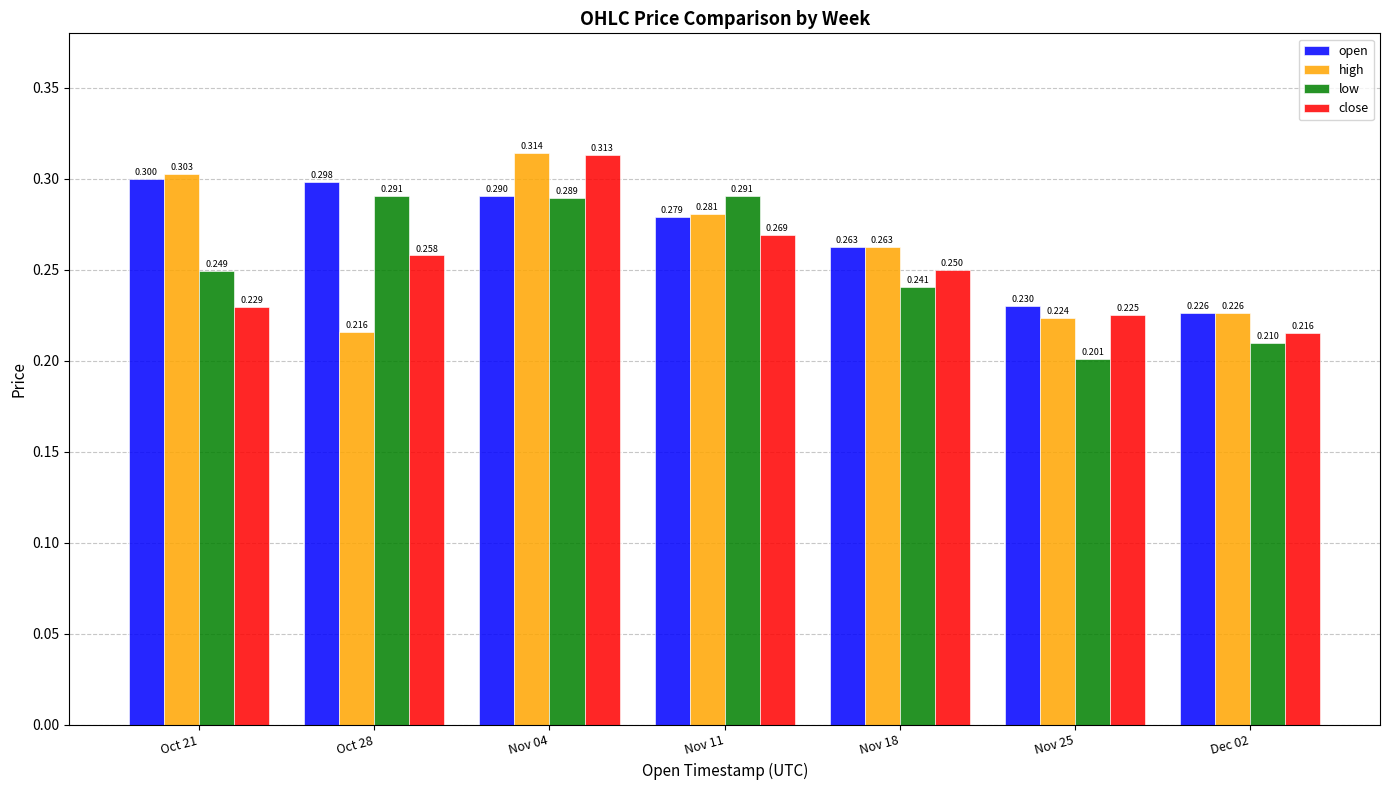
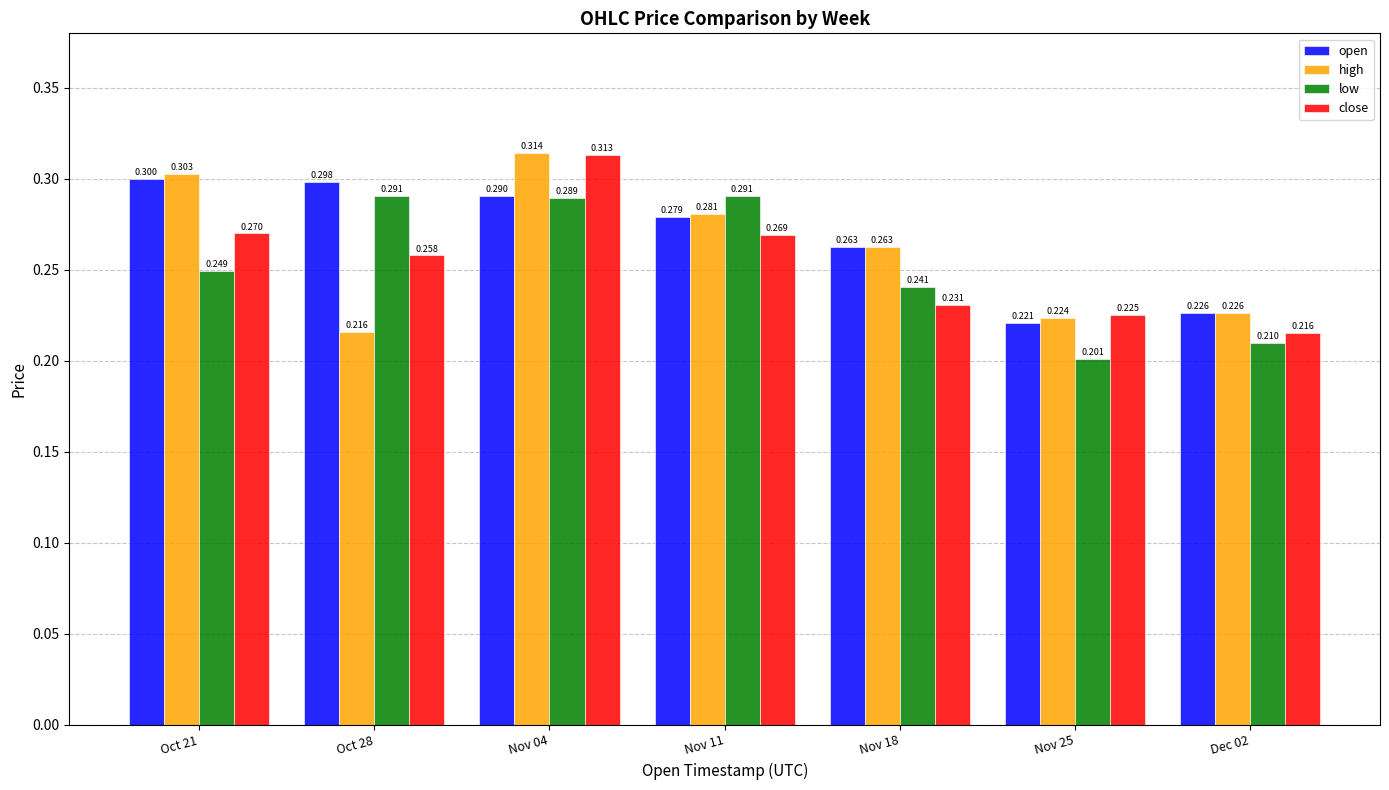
  {
    "open": {
      "Oct 21": 0.300,
      "Oct 28": 0.298,
      "Nov 04": 0.290,
      "Nov 11": 0.279,
      "Nov 18": 0.263,
-     "Nov 25": 0.230,
+     "Nov 25": 0.221,
      "Dec 02": 0.226
    },
    "high": {
      "Oct 21": 0.303,
      "Oct 28": 0.216,
      "Nov 04": 0.314,
      "Nov 11": 0.281,
      "Nov 18": 0.263,
      "Nov 25": 0.224,
      "Dec 02": 0.226
    },
    "low": {
      "Oct 21": 0.249,
      "Oct 28": 0.291,
      "Nov 04": 0.289,
      "Nov 11": 0.291,
      "Nov 18": 0.241,
      "Nov 25": 0.201,
      "Dec 02": 0.210
    },
    "close": {
-     "Oct 21": 0.229,
+     "Oct 21": 0.270,
      "Oct 28": 0.258,
      "Nov 04": 0.313,
      "Nov 11": 0.269,
-     "Nov 18": 0.250,
+     "Nov 18": 0.231,
      "Nov 25": 0.225,
      "Dec 02": 0.216
    }
  }
